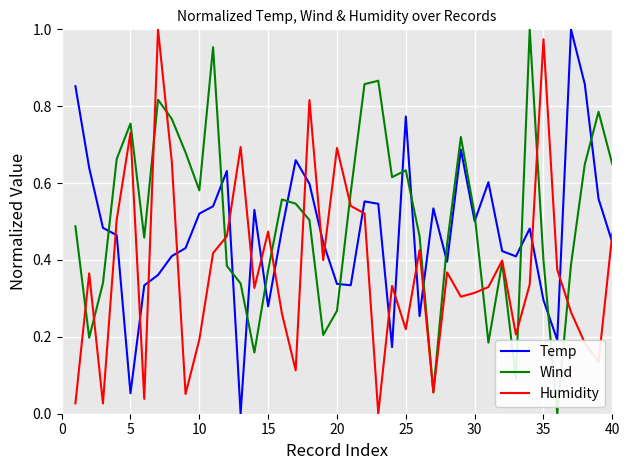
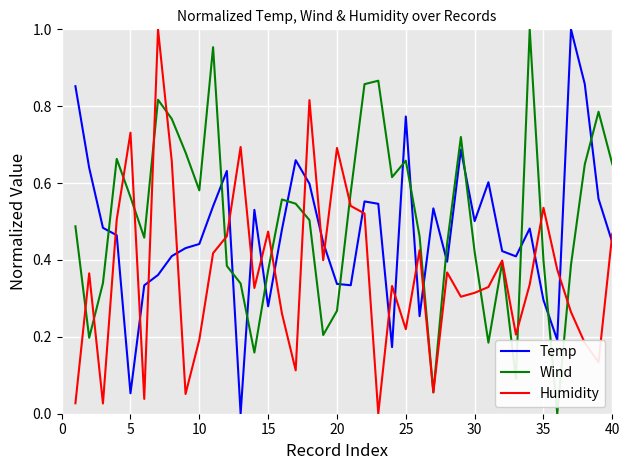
  {
    "Temp": {
      "5": 0.05,
-     "10": 0.52,
+     "10": 0.44,
      "15": 0.28,
      "20": 0.34,
      "25": 0.77,
      "30": 0.50,
      "35": 0.30,
      "40": 0.45
    },
    "Wind": {
-     "5": 0.75,
+     "5": 0.56,
      "10": 0.58,
      "15": 0.37,
      "20": 0.27,
-     "25": 0.63,
-     "30": 0.52,
+     "25": 0.66,
+     "30": 0.42,
      "35": 0.40,
      "40": 0.65
    },
    "Humidity": {
      "5": 0.73,
      "10": 0.19,
      "15": 0.47,
      "20": 0.69,
      "25": 0.22,
      "30": 0.31,
-     "35": 0.97,
+     "35": 0.54,
      "40": 0.47
    }
  }
